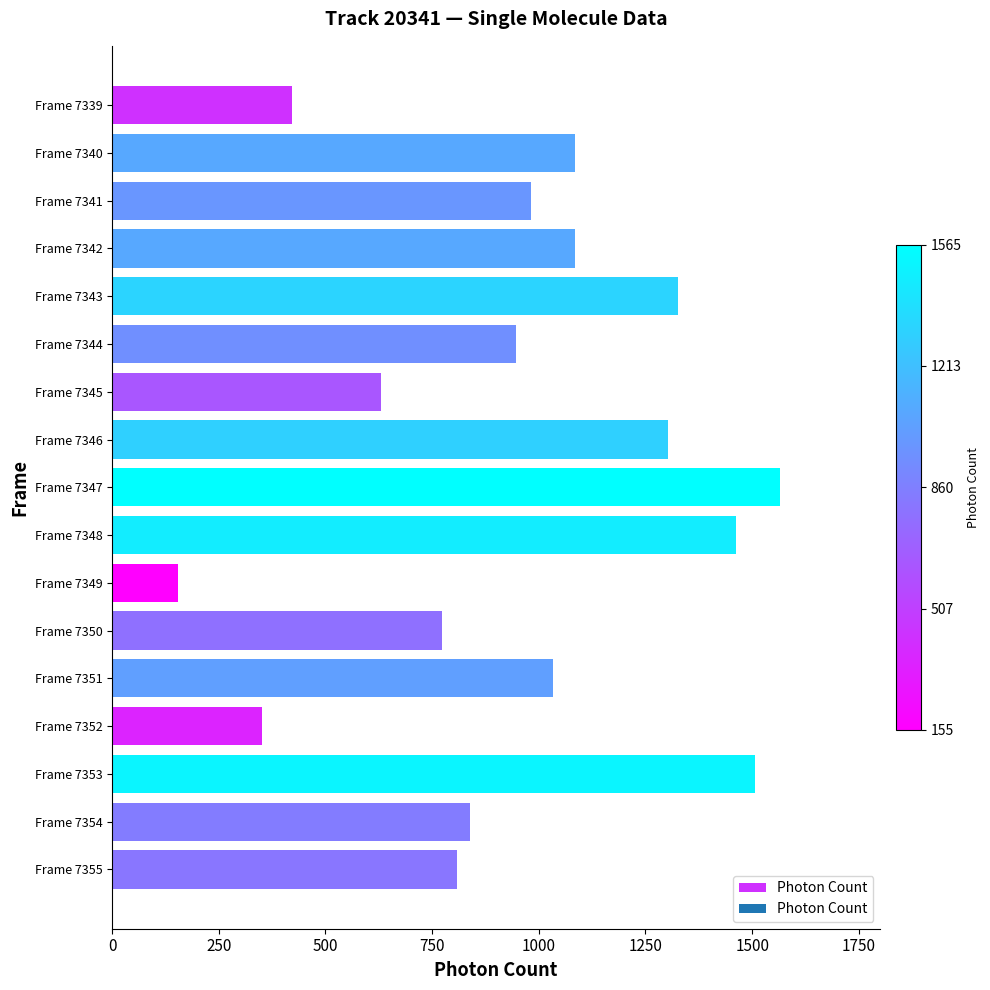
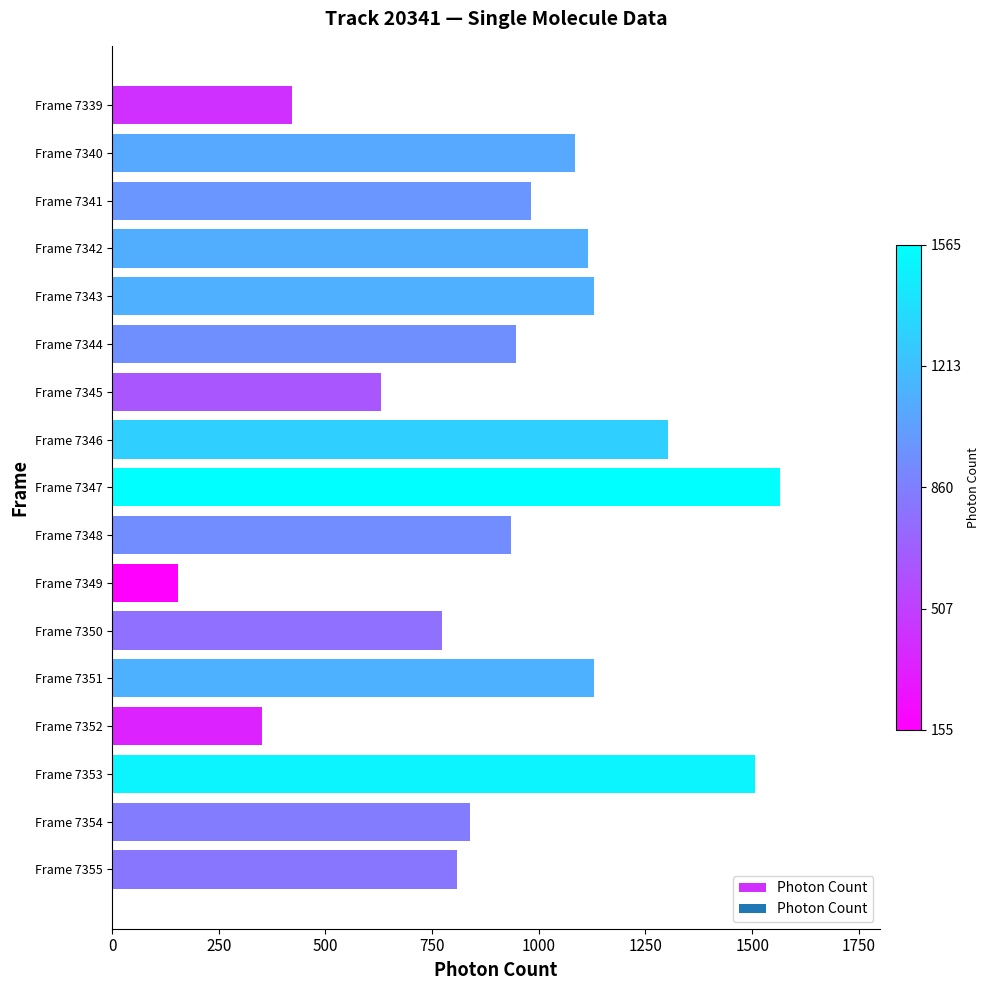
  {
    "Frame 7339": 420,
    "Frame 7340": 1080,
    "Frame 7341": 980,
-   "Frame 7342": 1080,
-   "Frame 7343": 1330,
+   "Frame 7342": 1120,
+   "Frame 7343": 1130,
    "Frame 7344": 950,
    "Frame 7345": 630,
    "Frame 7346": 1300,
    "Frame 7347": 1570,
-   "Frame 7348": 1460,
+   "Frame 7348": 930,
    "Frame 7349": 150,
    "Frame 7350": 770,
-   "Frame 7351": 1030,
+   "Frame 7351": 1130,
    "Frame 7352": 350,
    "Frame 7353": 1510,
    "Frame 7354": 840,
    "Frame 7355": 810
  }
